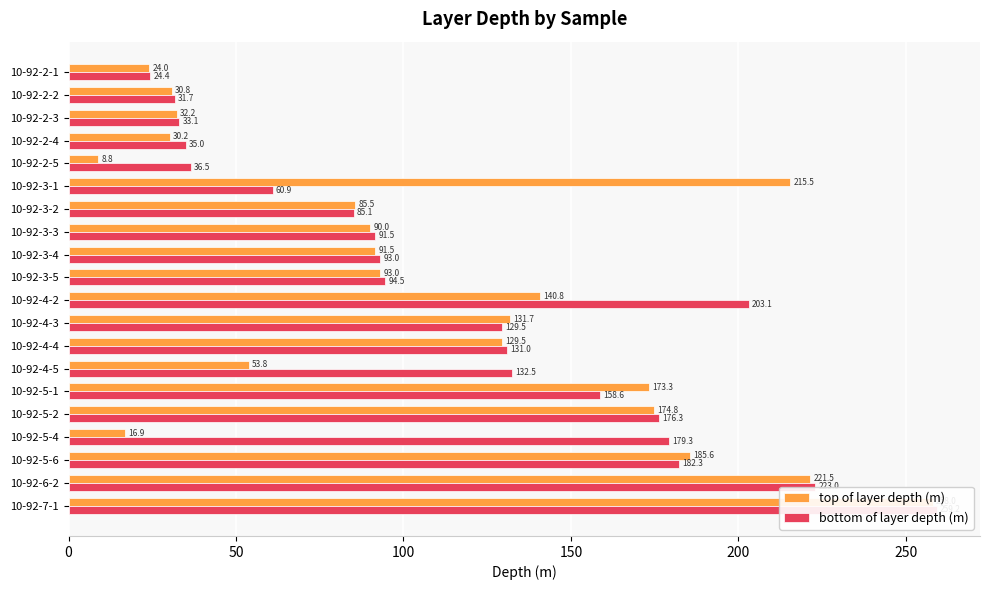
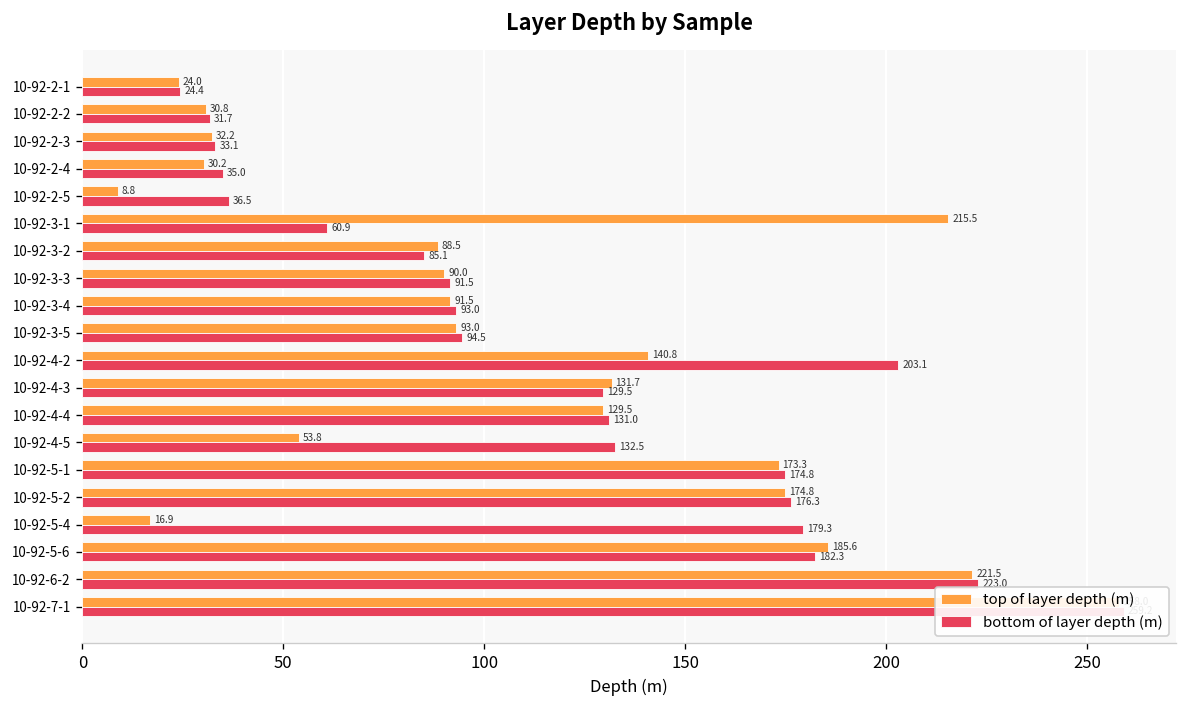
  {
    "top of layer depth (m)": {
      "10-92-2-1": 24.0,
      "10-92-2-2": 30.8,
      "10-92-2-3": 32.2,
      "10-92-2-4": 30.2,
      "10-92-2-5": 8.8,
      "10-92-3-1": 215.5,
-     "10-92-3-2": 85.5,
+     "10-92-3-2": 88.5,
      "10-92-3-3": 90.0,
      "10-92-3-4": 91.5,
      "10-92-3-5": 93.0,
      "10-92-4-2": 140.8,
      "10-92-4-3": 131.7,
      "10-92-4-4": 129.5,
      "10-92-4-5": 53.8,
      "10-92-5-1": 173.3,
      "10-92-5-2": 174.8,
      "10-92-5-4": 16.9,
      "10-92-5-6": 185.6,
      "10-92-6-2": 221.5
    },
    "bottom of layer depth (m)": {
      "10-92-2-1": 24.4,
      "10-92-2-2": 31.7,
      "10-92-2-3": 33.1,
      "10-92-2-4": 35.0,
      "10-92-2-5": 36.5,
      "10-92-3-1": 60.9,
      "10-92-3-2": 85.1,
      "10-92-3-3": 91.5,
      "10-92-3-4": 93.0,
      "10-92-3-5": 94.5,
      "10-92-4-2": 203.1,
      "10-92-4-3": 129.5,
      "10-92-4-4": 131.0,
      "10-92-4-5": 132.5,
-     "10-92-5-1": 158.6,
+     "10-92-5-1": 174.8,
      "10-92-5-2": 176.3,
      "10-92-5-4": 179.3,
      "10-92-5-6": 182.3
    }
  }
